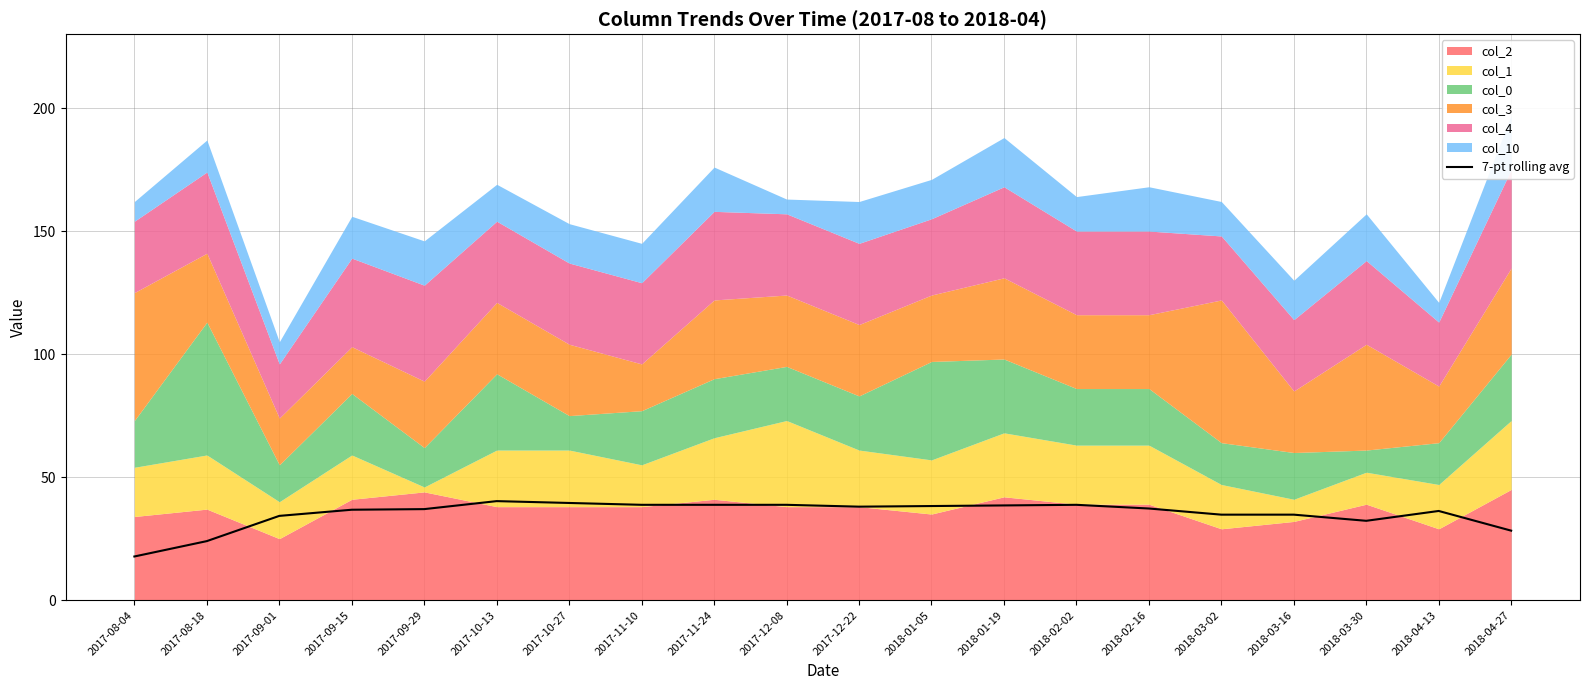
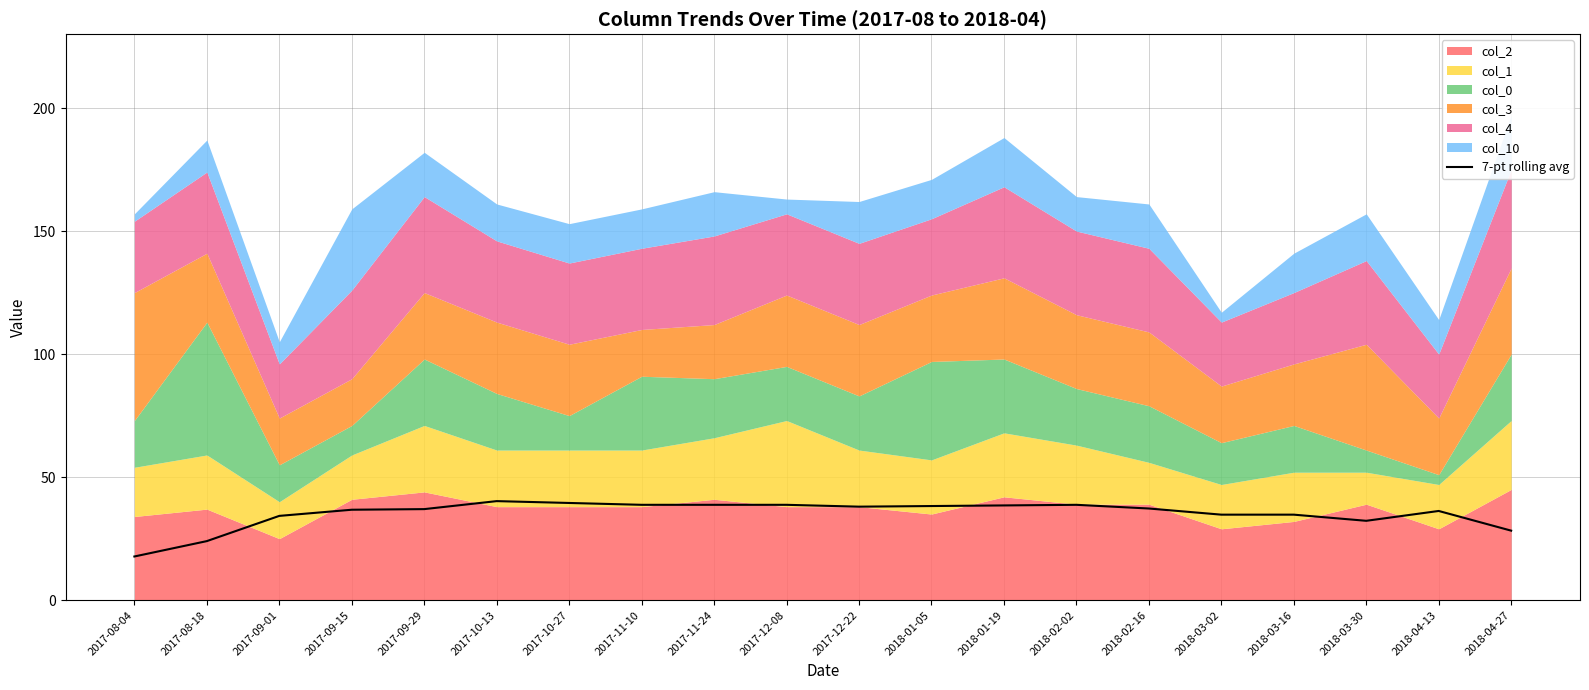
  {
    "7-pt rolling avg": {
      "2017-08-04": 18,
      "2017-08-18": 24,
      "2017-09-01": 34,
      "2017-09-15": 37,
      "2017-09-29": 37,
      "2017-10-13": 40,
      "2017-10-27": 40,
      "2017-11-24": 39,
      "2018-01-05": 38,
      "2018-01-19": 39,
      "2018-02-16": 37,
      "2018-03-02": 35,
      "2018-03-16": 35,
      "2018-03-30": 32,
      "2018-04-13": 36,
      "2018-04-27": 28
    },
    "col_1": {
      "2017-08-04": 20,
      "2017-08-18": 22,
      "2017-09-01": 15,
      "2017-09-15": 18,
-     "2017-09-29": 2,
+     "2017-09-29": 27,
      "2017-10-13": 23,
      "2017-10-27": 23,
-     "2017-11-10": 17,
+     "2017-11-10": 23,
      "2017-11-24": 25,
      "2017-12-08": 35,
      "2017-12-22": 23,
      "2018-01-05": 22,
      "2018-01-19": 26,
      "2018-02-02": 24,
-     "2018-02-16": 24,
+     "2018-02-16": 17,
      "2018-03-02": 18,
-     "2018-03-16": 9,
+     "2018-03-16": 20,
      "2018-03-30": 13,
      "2018-04-13": 18,
      "2018-04-27": 28
    },
    "col_0": {
      "2017-08-04": 19,
      "2017-08-18": 54,
      "2017-09-01": 15,
-     "2017-09-15": 25,
-     "2017-09-29": 16,
-     "2017-10-13": 31,
+     "2017-09-15": 12,
+     "2017-09-29": 27,
+     "2017-10-13": 23,
      "2017-10-27": 14,
-     "2017-11-10": 22,
+     "2017-11-10": 30,
      "2017-11-24": 24,
      "2017-12-08": 22,
      "2017-12-22": 22,
      "2018-01-05": 40,
      "2018-01-19": 30,
      "2018-02-02": 23,
      "2018-02-16": 23,
      "2018-03-02": 17,
      "2018-03-16": 19,
      "2018-03-30": 9,
-     "2018-04-13": 17,
+     "2018-04-13": 4,
      "2018-04-27": 27
    },
    "col_3": {
      "2017-08-04": 52,
      "2017-08-18": 28,
      "2017-09-01": 19,
      "2017-09-15": 19,
      "2017-09-29": 27,
      "2017-10-13": 29,
      "2017-10-27": 29,
      "2017-11-10": 19,
-     "2017-11-24": 32,
+     "2017-11-24": 22,
      "2017-12-08": 29,
      "2017-12-22": 29,
      "2018-01-05": 27,
      "2018-01-19": 33,
      "2018-02-02": 30,
      "2018-02-16": 30,
-     "2018-03-02": 58,
+     "2018-03-02": 23,
      "2018-03-16": 25,
      "2018-03-30": 43,
      "2018-04-13": 23,
      "2018-04-27": 35
    },
    "col_10": {
-     "2017-08-04": 8,
+     "2017-08-04": 3,
      "2017-08-18": 13,
      "2017-09-01": 9,
-     "2017-09-15": 17,
+     "2017-09-15": 33,
      "2017-09-29": 18,
      "2017-10-13": 15,
      "2017-10-27": 16,
      "2017-11-10": 16,
      "2017-11-24": 18,
      "2017-12-08": 6,
      "2017-12-22": 17,
      "2018-01-05": 16,
      "2018-01-19": 20,
      "2018-02-02": 14,
      "2018-02-16": 18,
-     "2018-03-02": 14,
+     "2018-03-02": 4,
      "2018-03-16": 16,
      "2018-03-30": 19,
-     "2018-04-13": 8
+     "2018-04-13": 14
    }
  }
